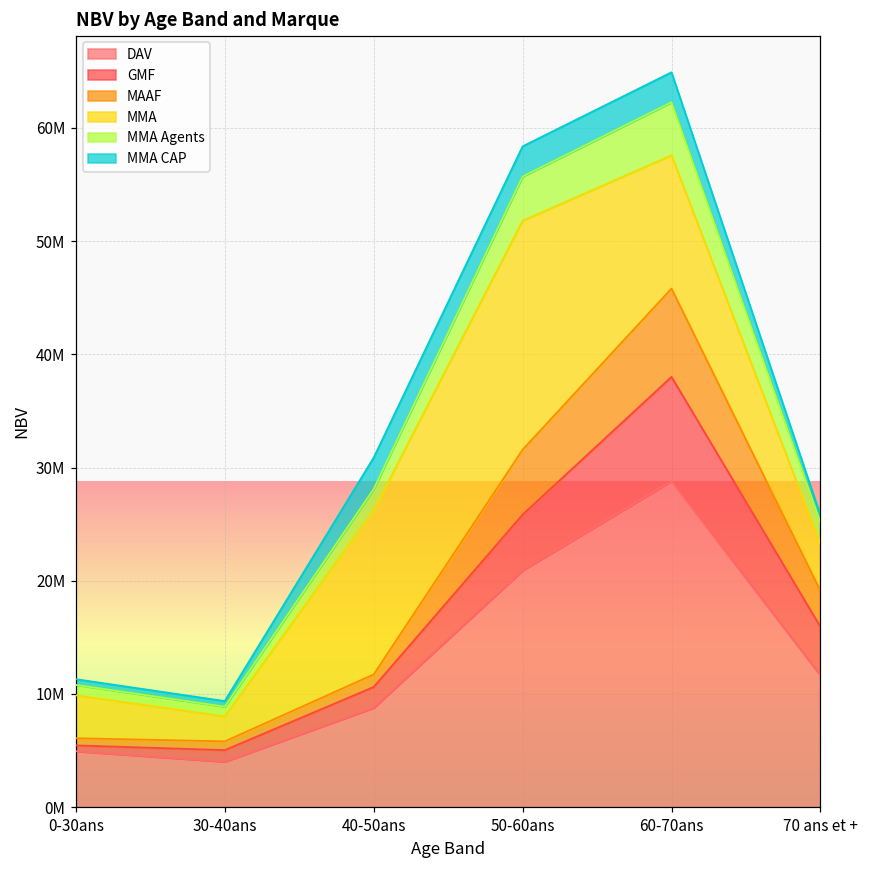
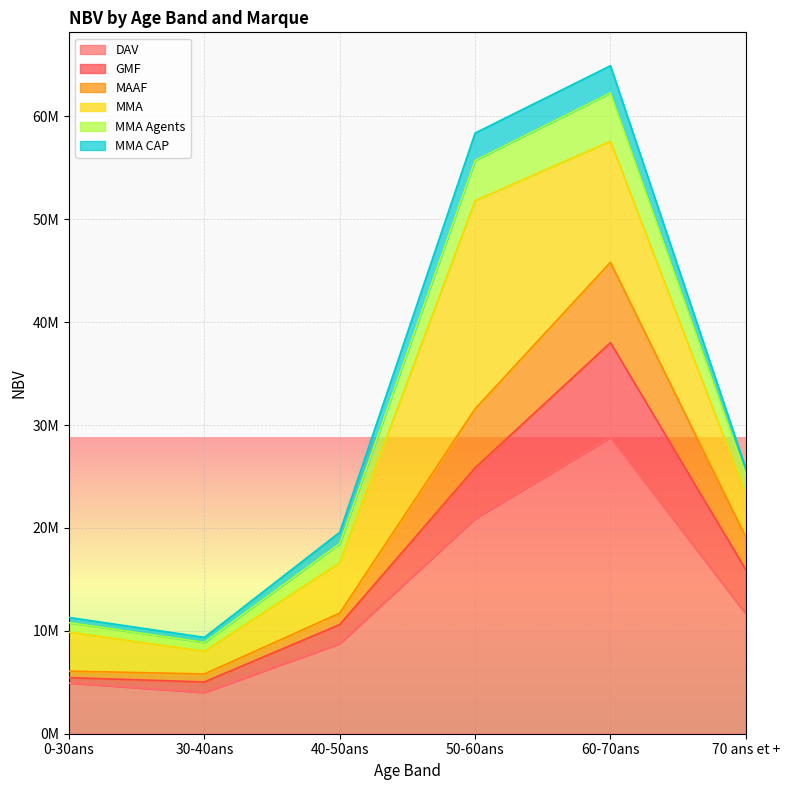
  {
    "MAAF": {
      "0-30ans": 600000,
      "30-40ans": 800000,
      "40-50ans": 1100000,
      "50-60ans": 5700000,
      "60-70ans": 7800000,
      "70 ans et +": 3200000
    },
    "MMA": {
      "0-30ans": 3800000,
      "30-40ans": 2200000,
-     "40-50ans": 14500000,
+     "40-50ans": 4900000,
      "50-60ans": 20200000,
      "60-70ans": 11800000,
      "70 ans et +": 4100000
    },
    "MMA Agents": {
      "0-30ans": 900000,
      "30-40ans": 900000,
      "40-50ans": 1900000,
      "50-60ans": 3900000,
      "60-70ans": 4700000,
      "70 ans et +": 1900000
    },
    "MMA CAP": {
      "0-30ans": 500000,
      "30-40ans": 500000,
-     "40-50ans": 2800000,
+     "40-50ans": 1100000,
      "50-60ans": 2700000,
      "60-70ans": 2600000,
      "70 ans et +": 600000
    }
  }
